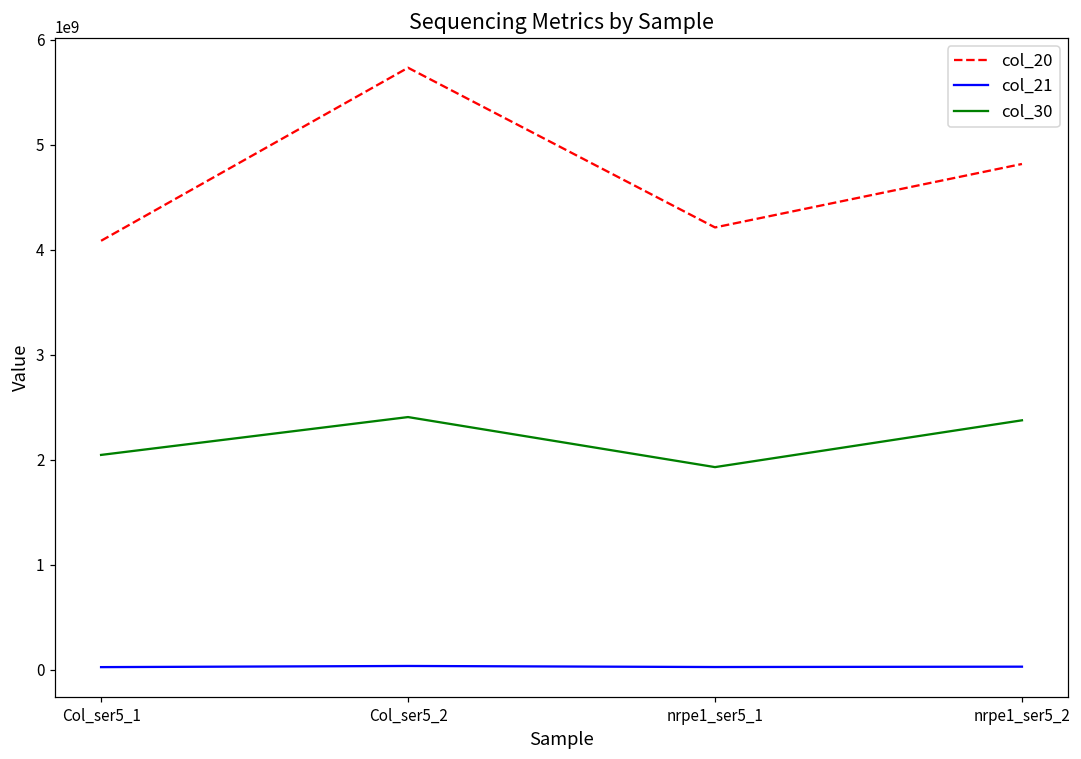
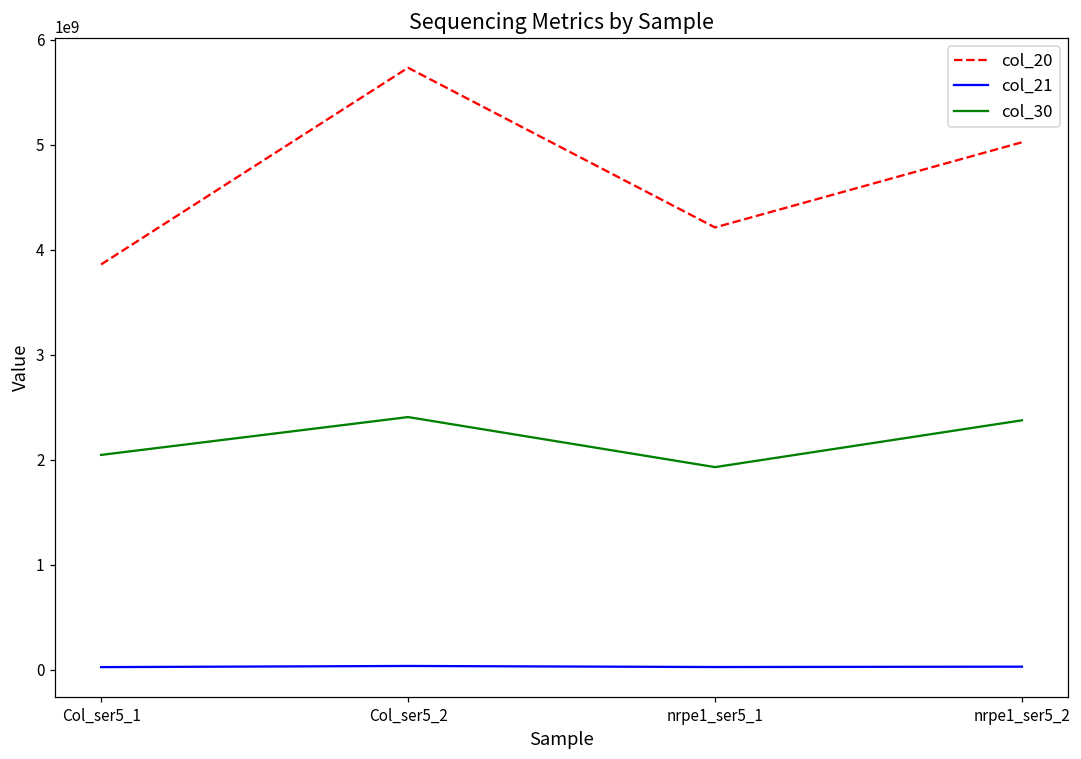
  {
    "col_20": {
-     "Col_ser5_1": 4100000000,
+     "Col_ser5_1": 3900000000,
      "Col_ser5_2": 5700000000,
      "nrpe1_ser5_1": 4200000000,
-     "nrpe1_ser5_2": 4800000000
+     "nrpe1_ser5_2": 5000000000
    },
    "col_21": {
      "Col_ser5_1": 0,
      "Col_ser5_2": 0,
      "nrpe1_ser5_1": 0,
      "nrpe1_ser5_2": 0
    },
    "col_30": {
      "Col_ser5_1": 2000000000,
      "Col_ser5_2": 2400000000,
      "nrpe1_ser5_1": 1900000000,
      "nrpe1_ser5_2": 2400000000
    }
  }
